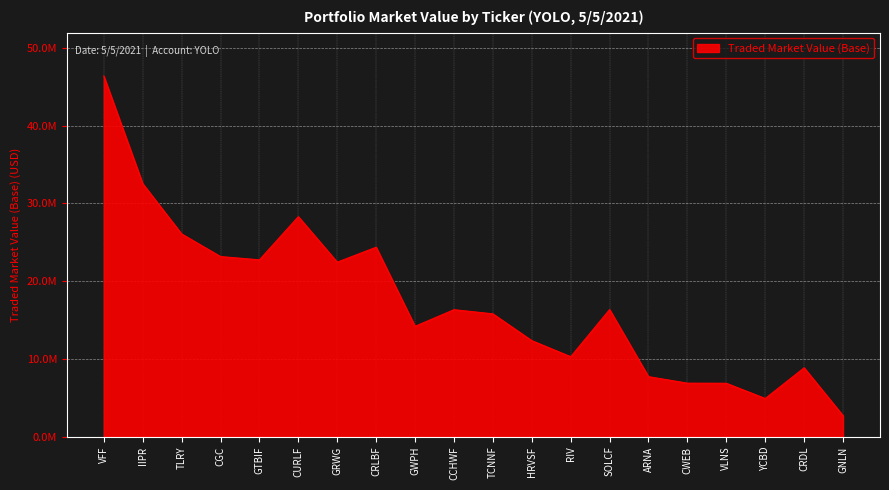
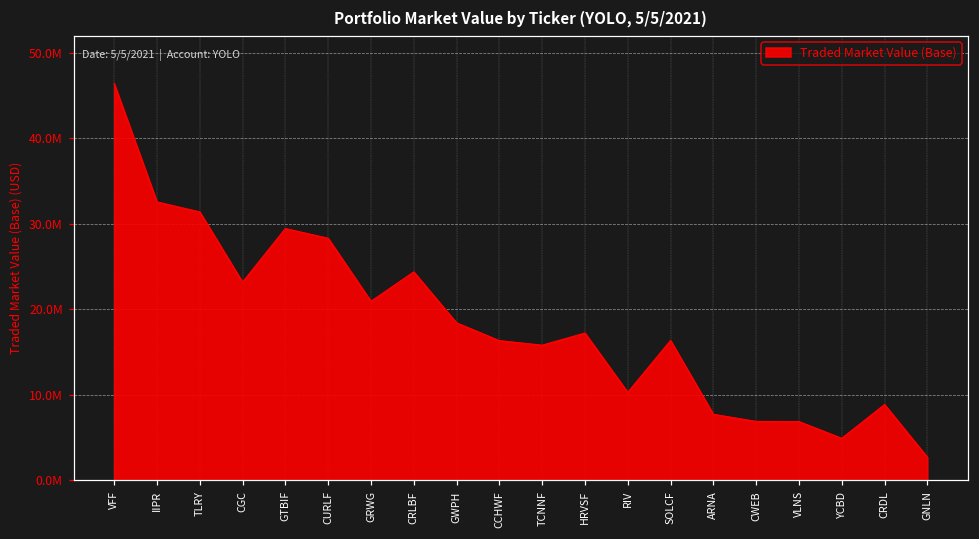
  {
    "IIPR": 33000000,
-   "TLRY": 26000000,
+   "TLRY": 31000000,
    "CGC": 23000000,
-   "GTBIF": 23000000,
+   "GTBIF": 29000000,
    "CURLF": 28000000,
-   "GRWG": 22000000,
+   "GRWG": 21000000,
    "CRLBF": 24000000,
-   "GWPH": 14000000,
+   "GWPH": 18000000,
    "CCHWF": 16000000,
    "TCNNF": 16000000,
-   "HRVSF": 12000000,
+   "HRVSF": 17000000,
    "RIV": 10000000,
    "SOLCF": 16000000,
    "ARNA": 8000000,
    "CWEB": 7000000,
    "VLNS": 7000000,
    "YCBD": 5000000,
    "CRDL": 9000000,
    "GNLN": 3000000
  }
